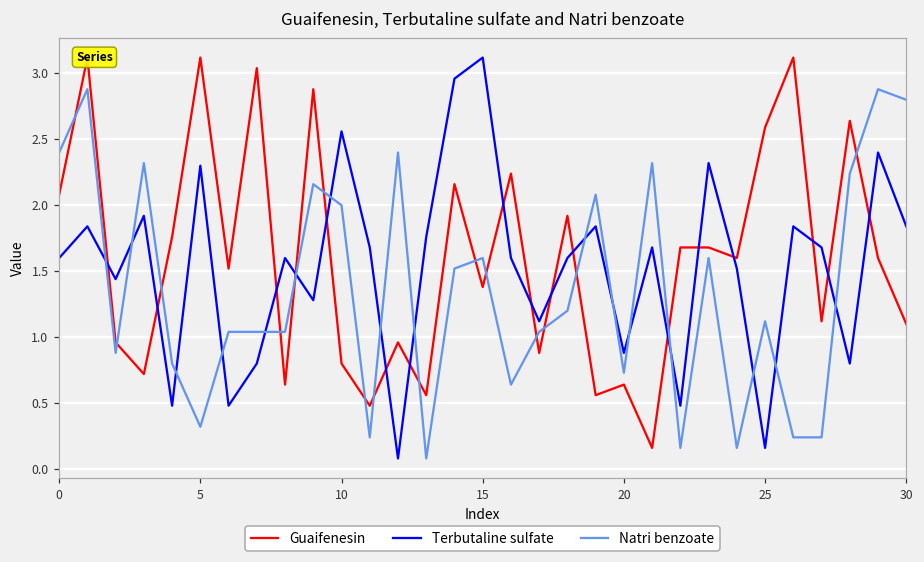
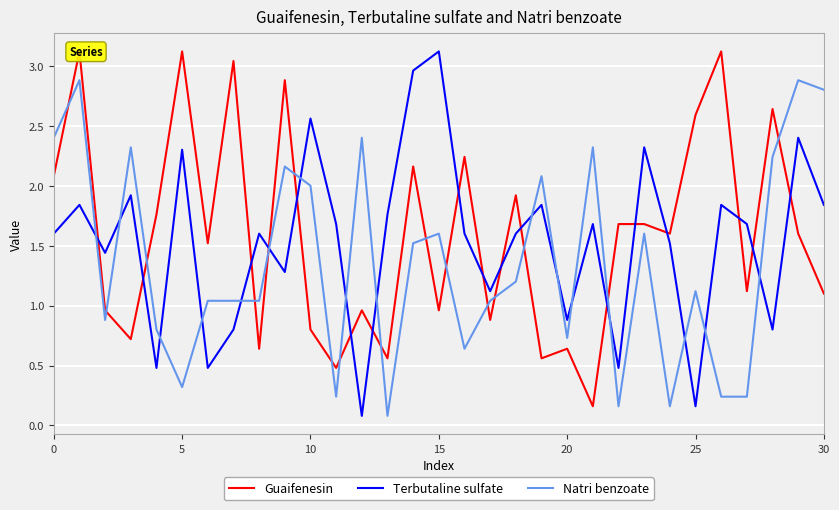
  {
    "Guaifenesin": {
      "0": 2.08,
      "5": 3.12,
      "10": 0.80,
-     "15": 1.38,
+     "15": 0.96,
      "20": 0.64,
      "25": 2.59,
      "30": 1.10
    },
    "Terbutaline sulfate": {
      "0": 1.60,
      "5": 2.30,
      "10": 2.56,
      "15": 3.12,
      "20": 0.88,
      "25": 0.16,
      "30": 1.84
    },
    "Natri benzoate": {
      "0": 2.40,
      "5": 0.32,
      "10": 2.00,
      "15": 1.60,
      "20": 0.73,
      "25": 1.12,
      "30": 2.80
    }
  }
